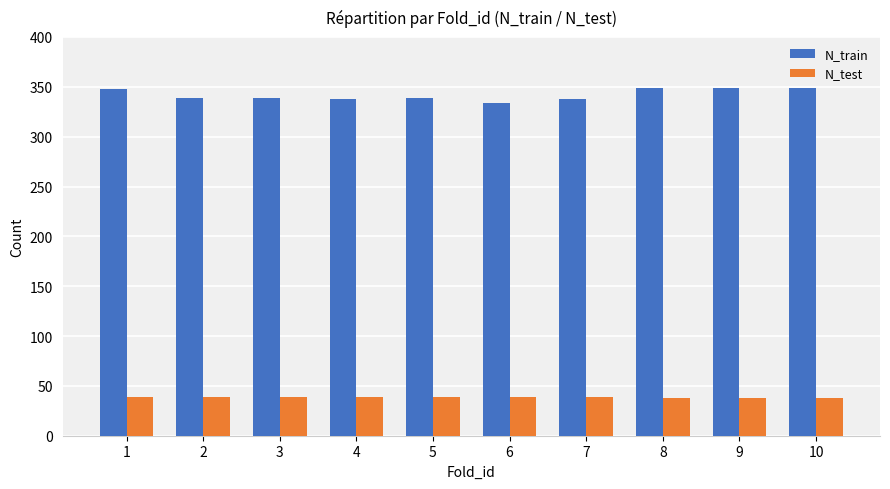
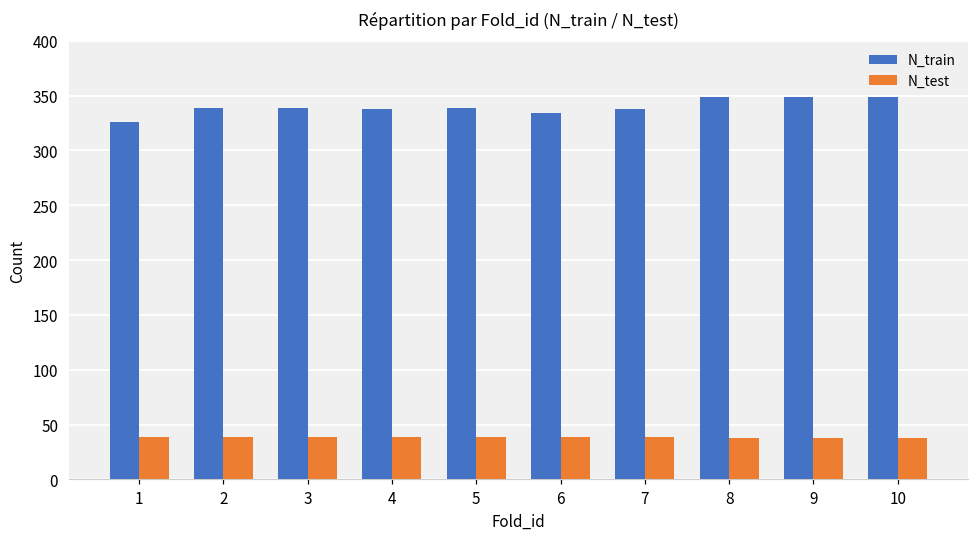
  {
    "N_train": {
-     "1": 350,
+     "1": 330,
      "2": 340,
      "3": 340,
      "4": 340,
      "5": 340,
      "6": 330,
      "7": 340,
      "8": 350,
      "9": 350,
      "10": 350
    },
    "N_test": {
      "1": 40,
      "2": 40,
      "3": 40,
      "4": 40,
      "5": 40,
      "6": 40,
      "7": 40,
      "8": 40,
      "9": 40,
      "10": 40
    }
  }
